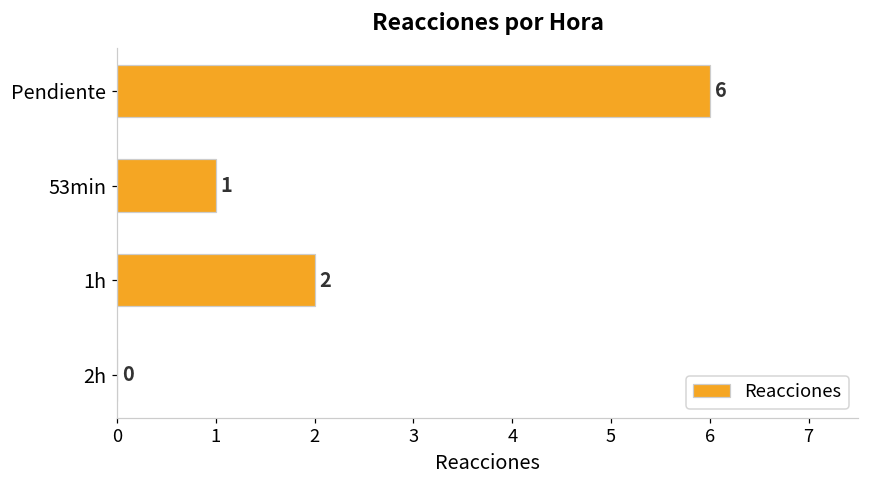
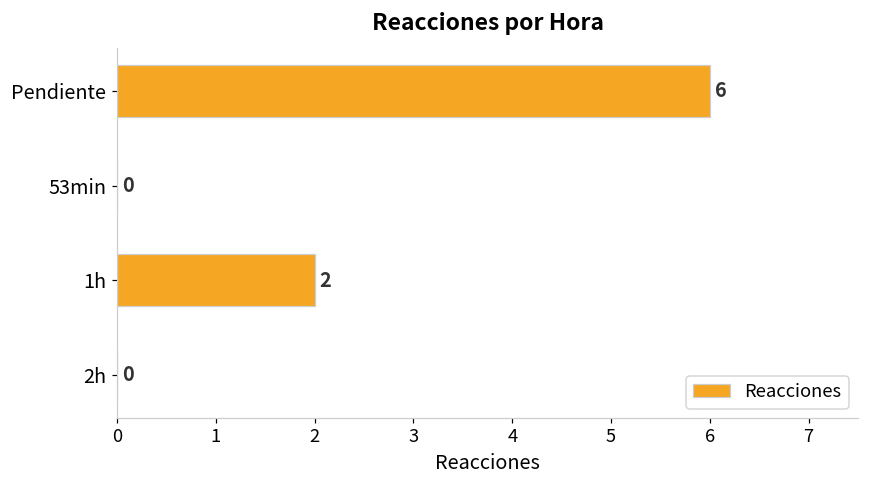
  {
    "Pendiente": 6,
-   "53min": 1,
+   "53min": 0,
    "1h": 2,
    "2h": 0
  }
